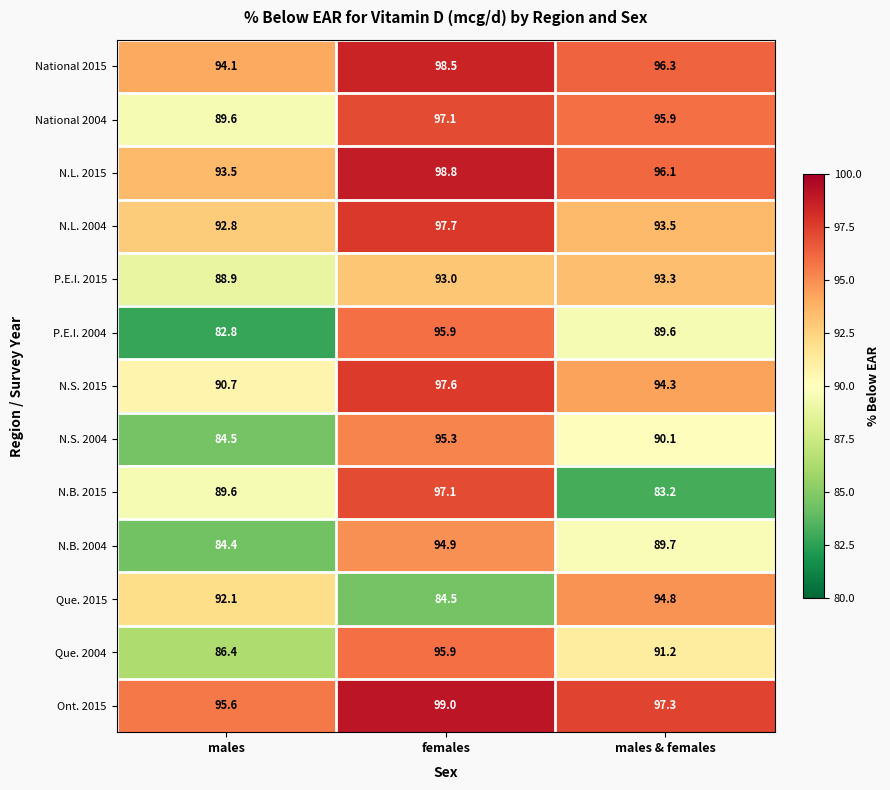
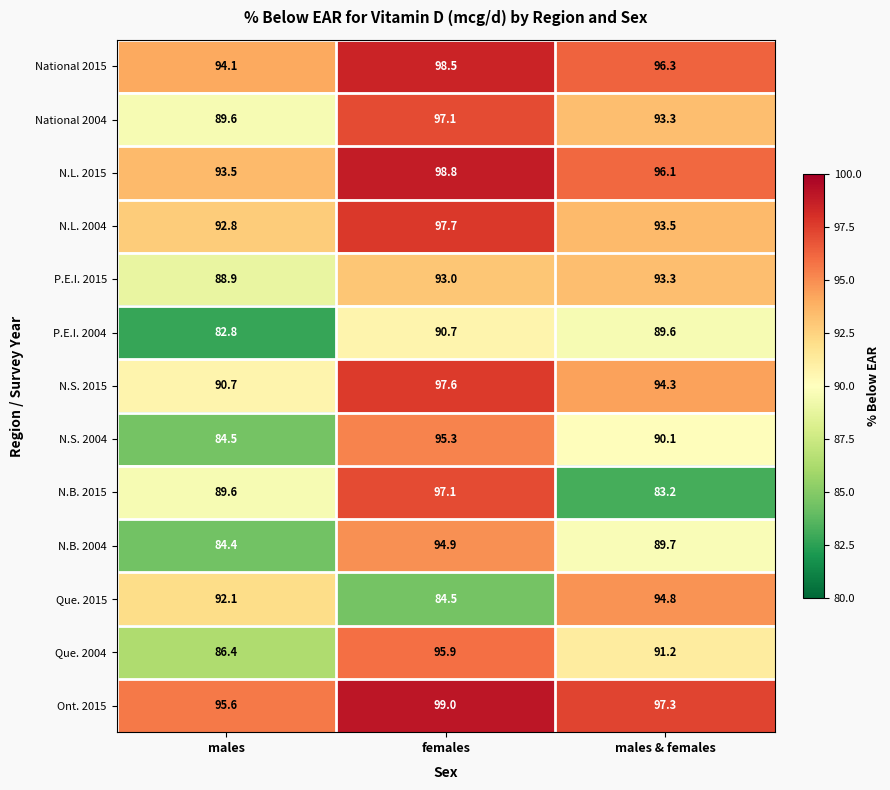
  {
    "National 2015": {
      "males": 94.1,
      "females": 98.5,
      "males & females": 96.3
    },
    "National 2004": {
      "males": 89.6,
      "females": 97.1,
-     "males & females": 95.9
+     "males & females": 93.3
    },
    "N.L. 2015": {
      "males": 93.5,
      "females": 98.8,
      "males & females": 96.1
    },
    "N.L. 2004": {
      "males": 92.8,
      "females": 97.7,
      "males & females": 93.5
    },
    "P.E.I. 2015": {
      "males": 88.9,
      "females": 93.0,
      "males & females": 93.3
    },
    "P.E.I. 2004": {
      "males": 82.8,
-     "females": 95.9,
+     "females": 90.7,
      "males & females": 89.6
    },
    "N.S. 2015": {
      "males": 90.7,
      "females": 97.6,
      "males & females": 94.3
    },
    "N.S. 2004": {
      "males": 84.5,
      "females": 95.3,
      "males & females": 90.1
    },
    "N.B. 2015": {
      "males": 89.6,
      "females": 97.1,
      "males & females": 83.2
    },
    "N.B. 2004": {
      "males": 84.4,
      "females": 94.9,
      "males & females": 89.7
    },
    "Que. 2015": {
      "males": 92.1,
      "females": 84.5,
      "males & females": 94.8
    },
    "Que. 2004": {
      "males": 86.4,
      "females": 95.9,
      "males & females": 91.2
    },
    "Ont. 2015": {
      "males": 95.6,
      "females": 99.0,
      "males & females": 97.3
    }
  }
